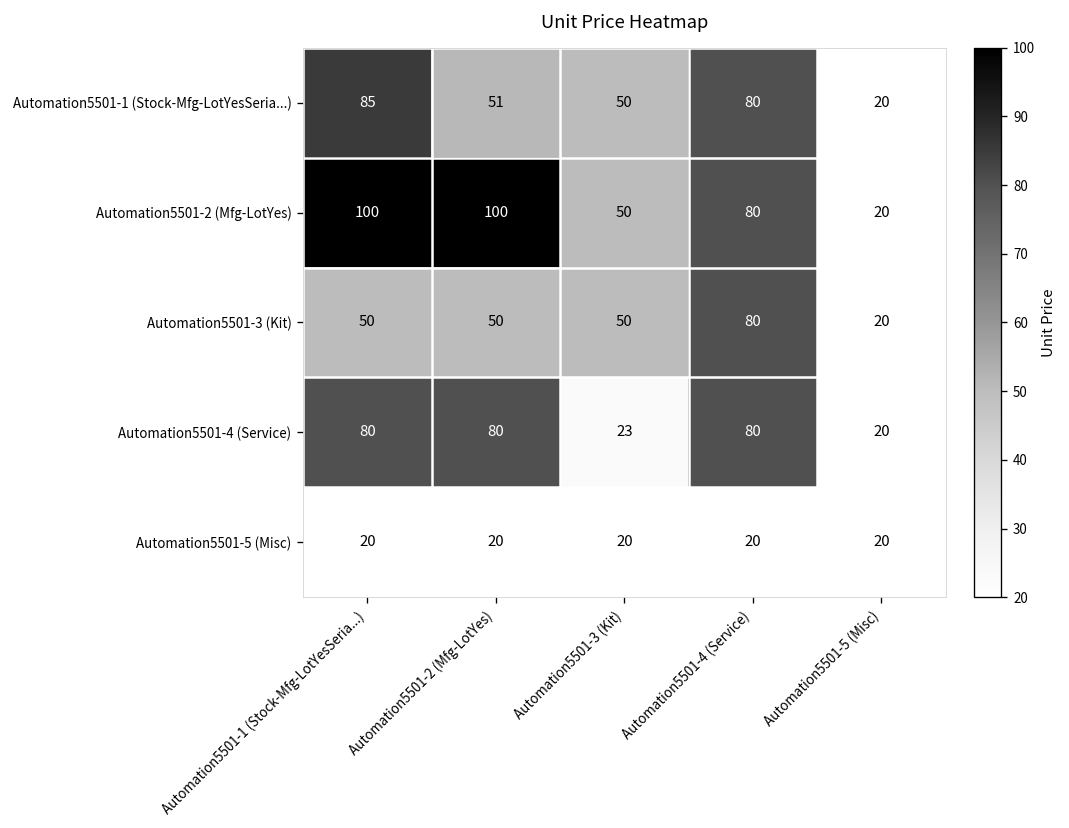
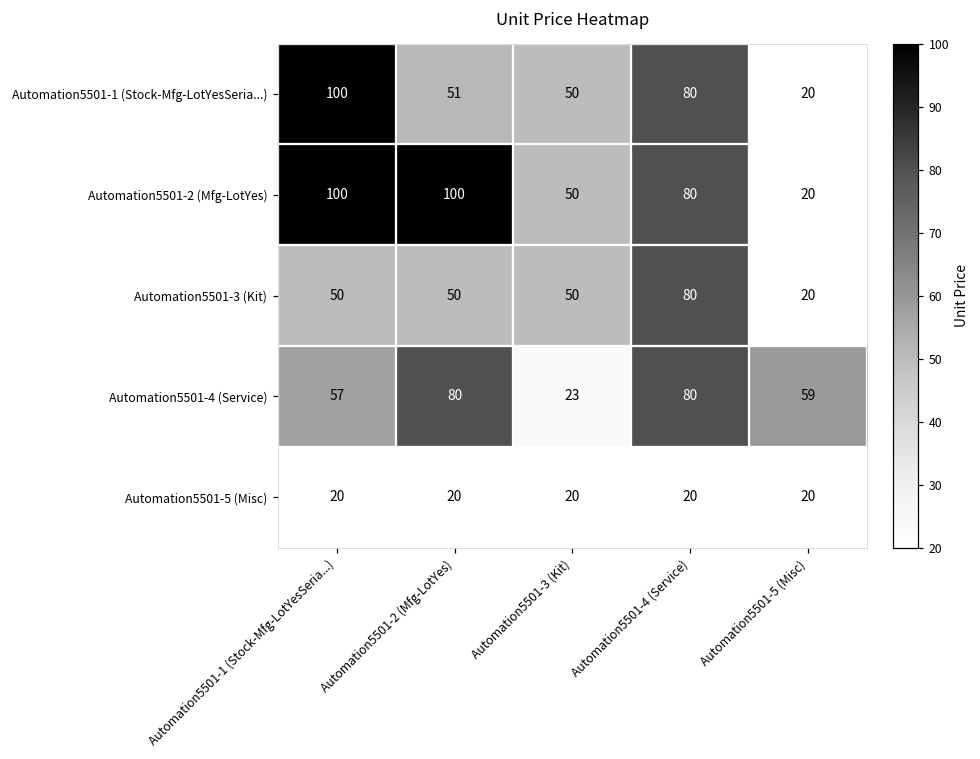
  {
    "Automation5501-1 (Stock-Mfg-LotYesSeria...)": {
-     "Automation5501-1 (Stock-Mfg-LotYesSeria...)": 85
+     "Automation5501-1 (Stock-Mfg-LotYesSeria...)": 100
    },
    "Automation5501-4 (Service)": {
-     "Automation5501-1 (Stock-Mfg-LotYesSeria...)": 80,
-     "Automation5501-5 (Misc)": 20
+     "Automation5501-1 (Stock-Mfg-LotYesSeria...)": 57,
+     "Automation5501-5 (Misc)": 59
    }
  }
